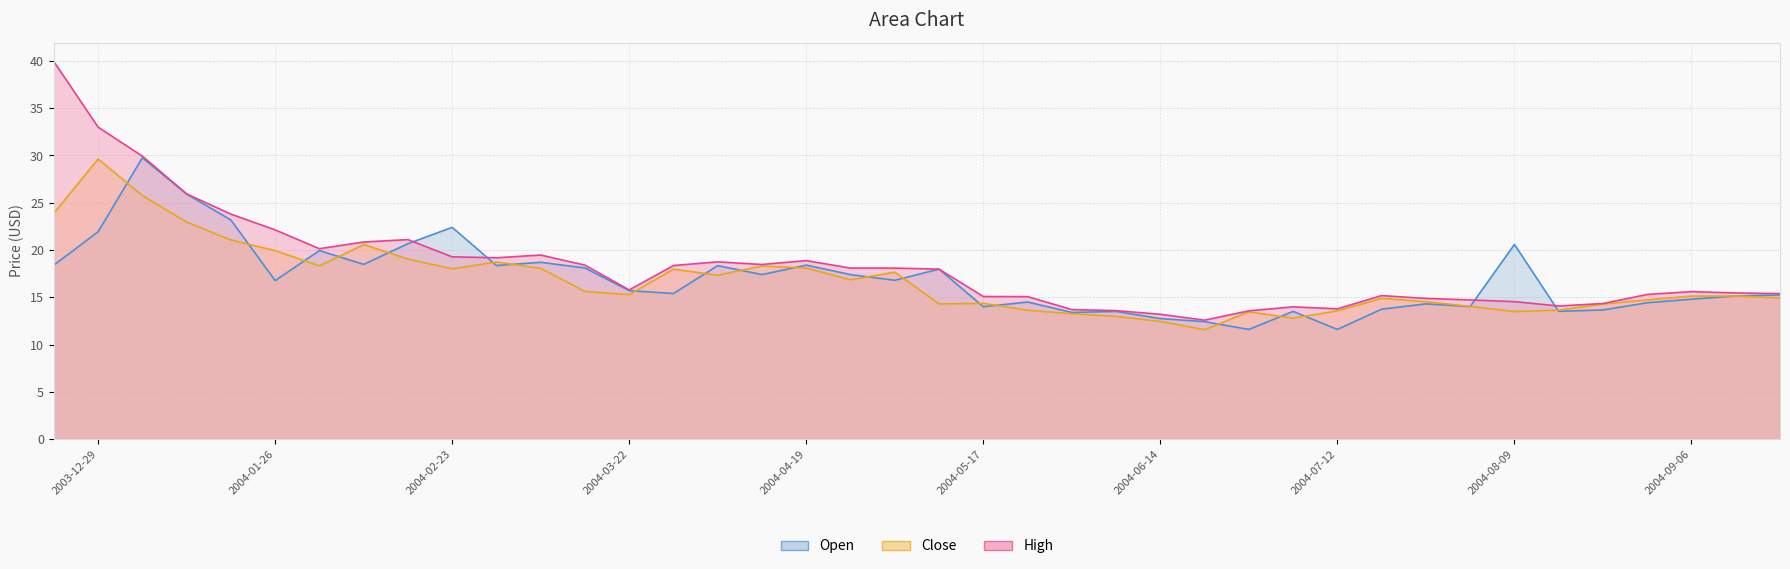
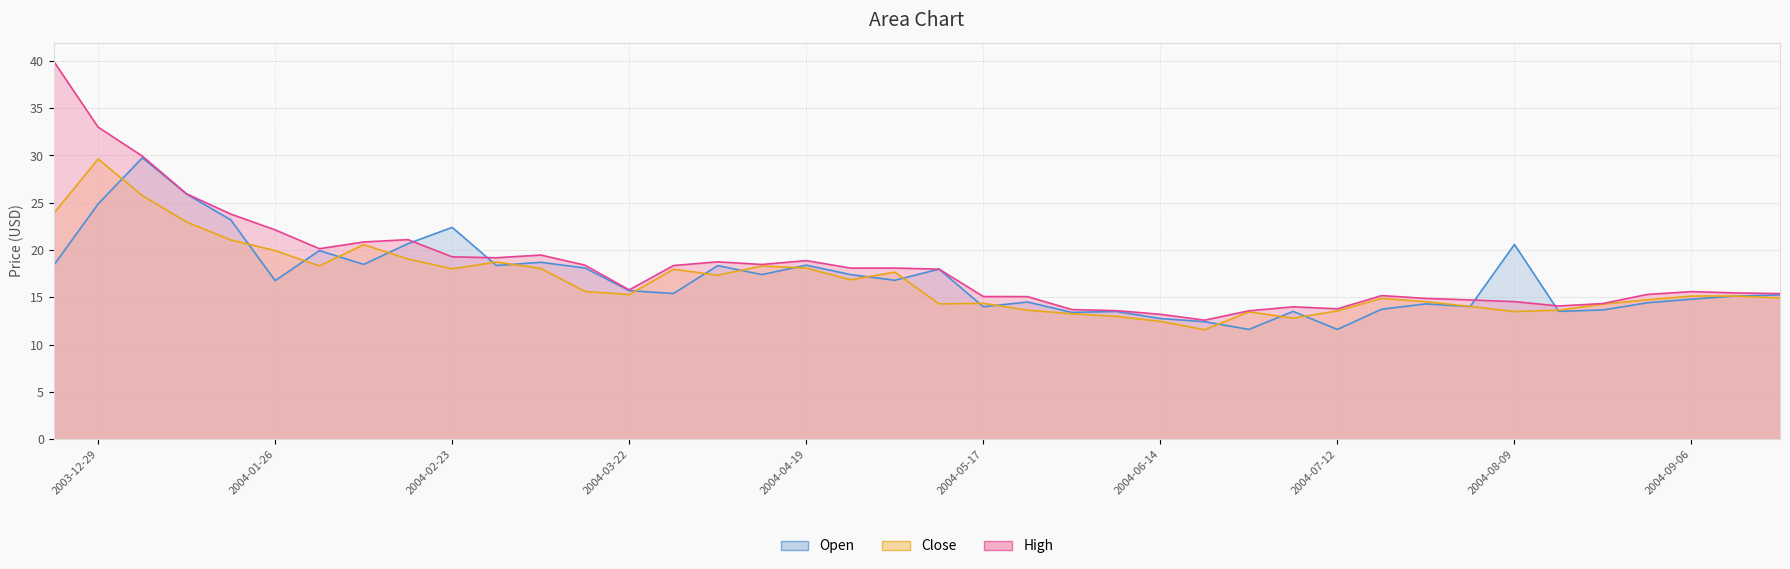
  {
    "Open": {
-     "2003-12-29": 22,
+     "2003-12-29": 25,
      "2004-01-26": 17,
      "2004-02-23": 22,
      "2004-04-19": 18,
      "2004-05-17": 14,
      "2004-06-14": 13,
      "2004-07-12": 12,
      "2004-08-09": 21,
      "2004-09-06": 15
    }
  }
